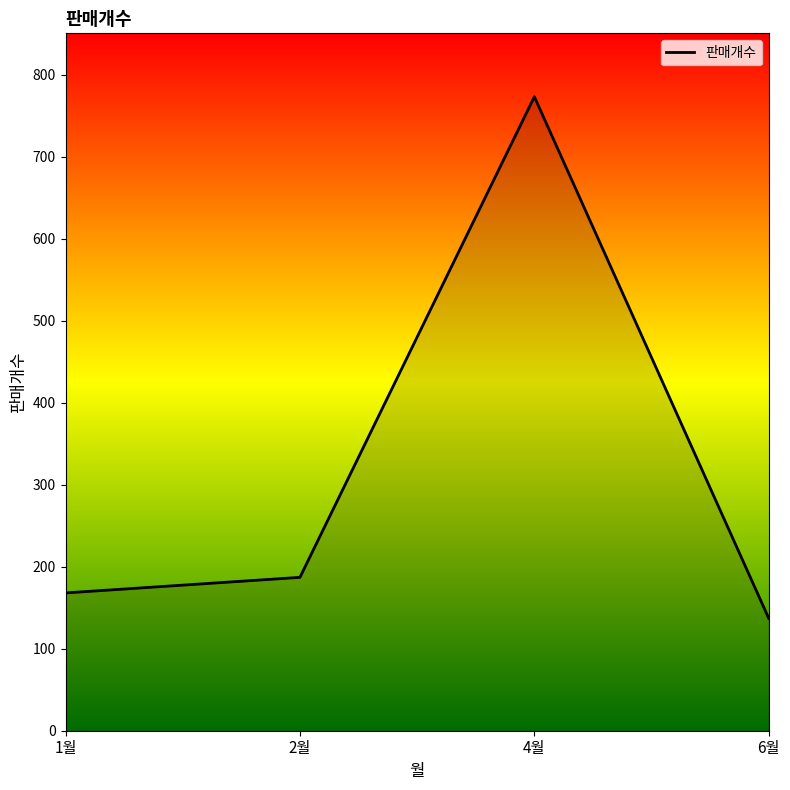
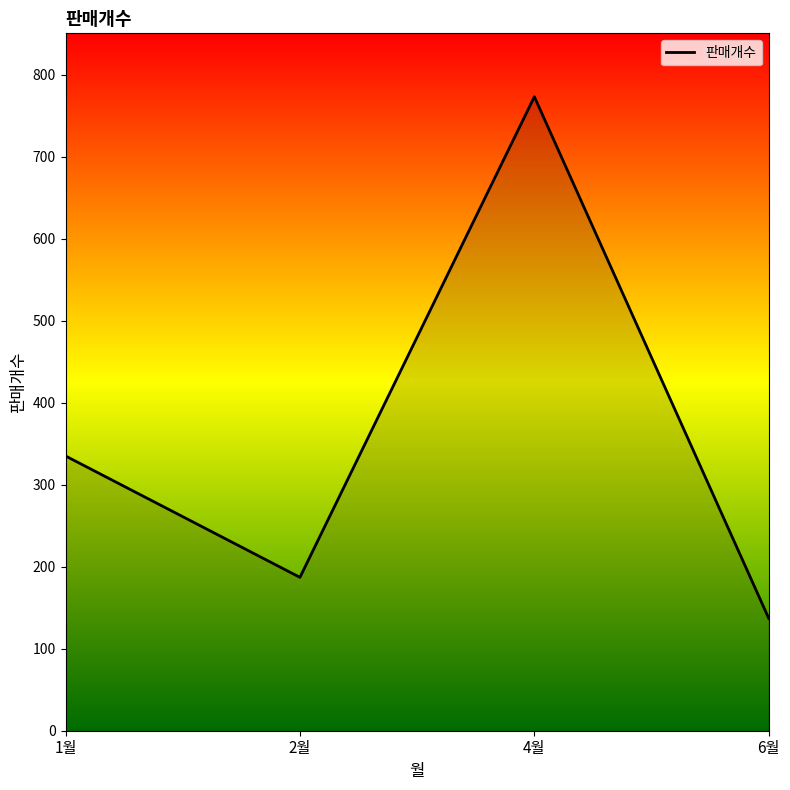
  {
-   "1월": 170,
+   "1월": 340,
    "2월": 190,
    "4월": 770,
    "6월": 140
  }
